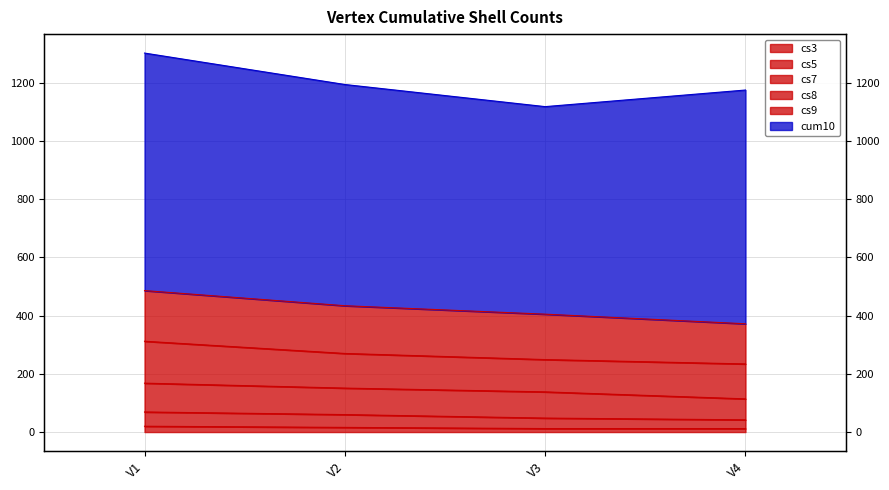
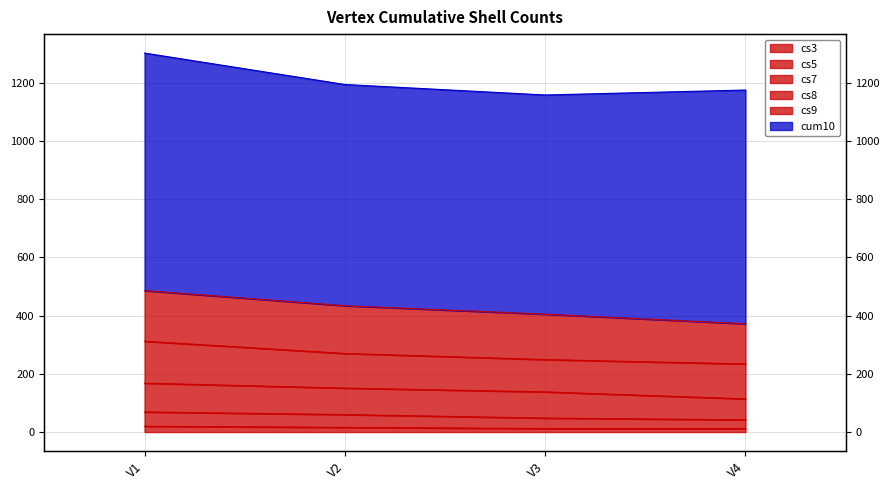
  {
    "cum10": {
      "V1": 820,
      "V2": 760,
-     "V3": 710,
+     "V3": 750,
      "V4": 800
    }
  }
